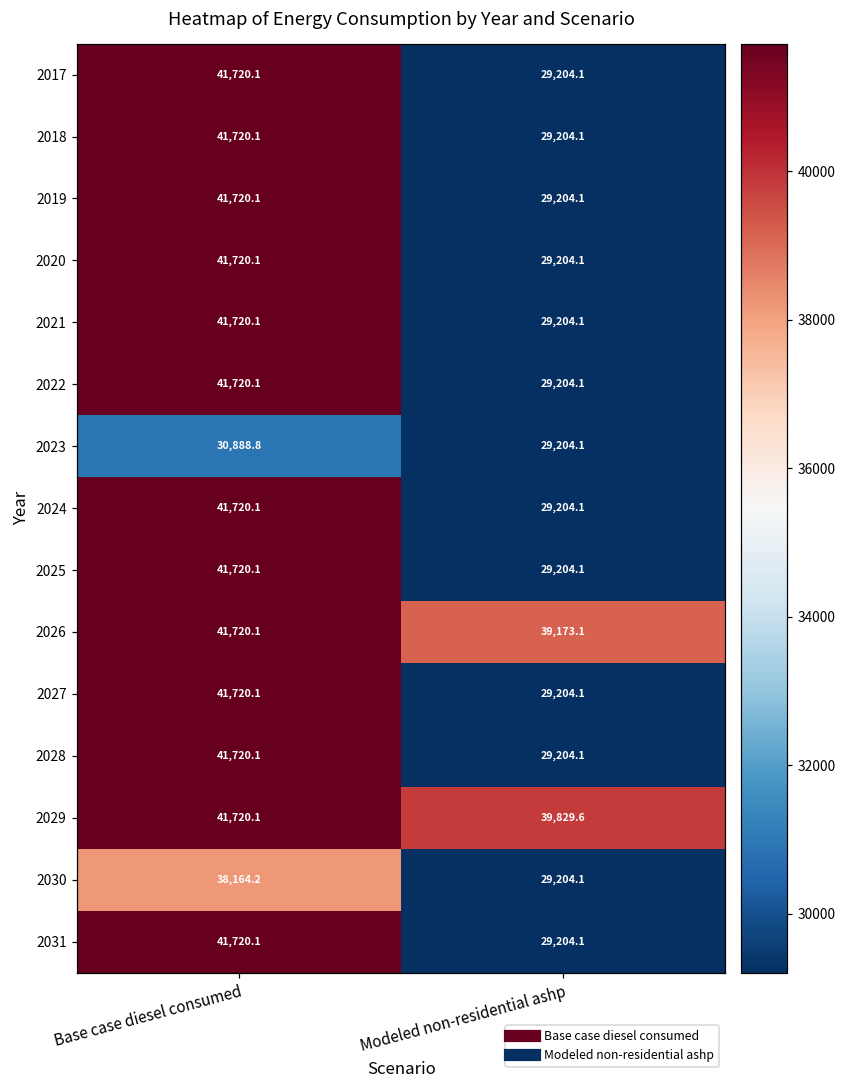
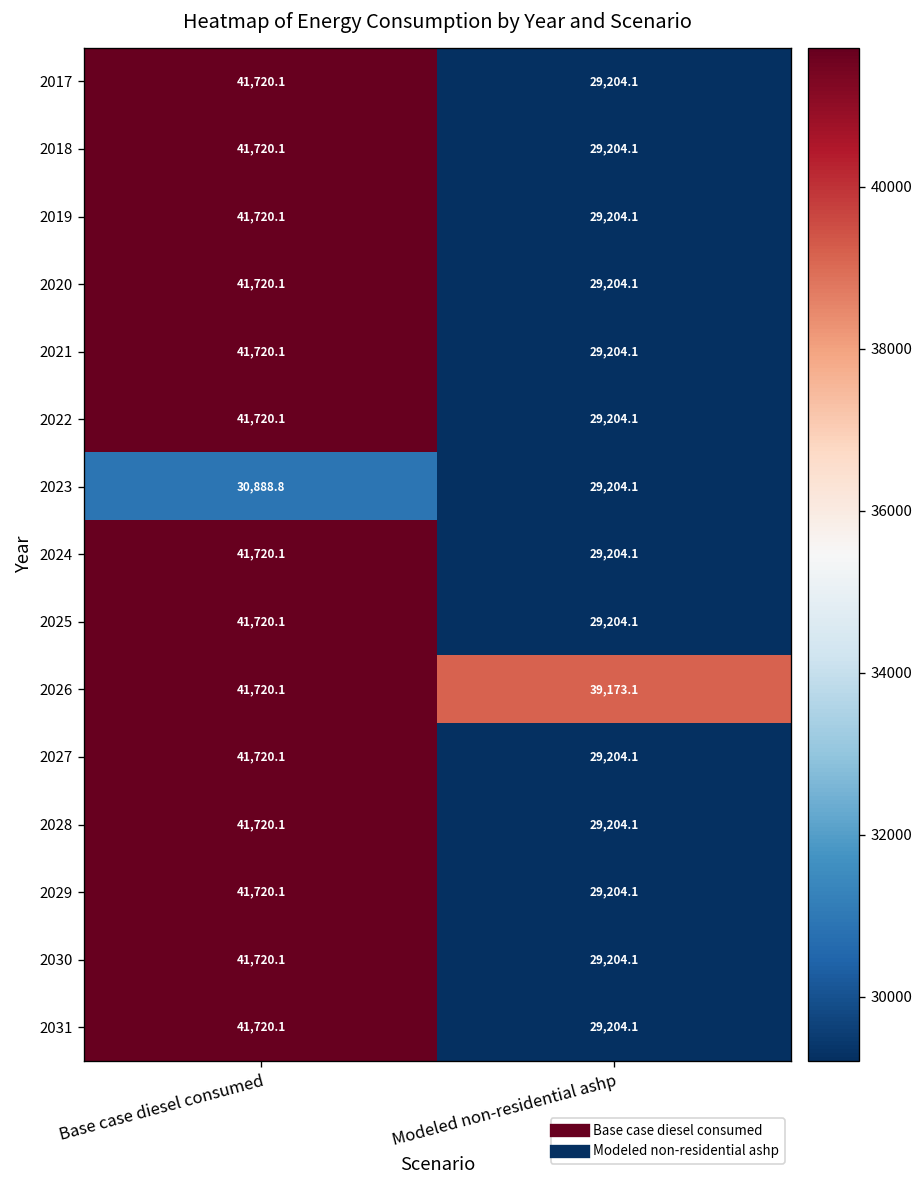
  {
    "2017": {
      "Base case diesel consumed": "41,720.1",
      "Modeled non-residential ashp": "29,204.1"
    },
    "2018": {
      "Base case diesel consumed": "41,720.1",
      "Modeled non-residential ashp": "29,204.1"
    },
    "2019": {
      "Base case diesel consumed": "41,720.1",
      "Modeled non-residential ashp": "29,204.1"
    },
    "2020": {
      "Base case diesel consumed": "41,720.1",
      "Modeled non-residential ashp": "29,204.1"
    },
    "2021": {
      "Base case diesel consumed": "41,720.1",
      "Modeled non-residential ashp": "29,204.1"
    },
    "2022": {
      "Base case diesel consumed": "41,720.1",
      "Modeled non-residential ashp": "29,204.1"
    },
    "2023": {
      "Base case diesel consumed": "30,888.8",
      "Modeled non-residential ashp": "29,204.1"
    },
    "2024": {
      "Base case diesel consumed": "41,720.1",
      "Modeled non-residential ashp": "29,204.1"
    },
    "2025": {
      "Base case diesel consumed": "41,720.1",
      "Modeled non-residential ashp": "29,204.1"
    },
    "2026": {
      "Base case diesel consumed": "41,720.1",
      "Modeled non-residential ashp": "39,173.1"
    },
    "2027": {
      "Base case diesel consumed": "41,720.1",
      "Modeled non-residential ashp": "29,204.1"
    },
    "2028": {
      "Base case diesel consumed": "41,720.1",
      "Modeled non-residential ashp": "29,204.1"
    },
    "2029": {
      "Base case diesel consumed": "41,720.1",
-     "Modeled non-residential ashp": "39,829.6"
+     "Modeled non-residential ashp": "29,204.1"
    },
    "2030": {
-     "Base case diesel consumed": "38,164.2",
+     "Base case diesel consumed": "41,720.1",
      "Modeled non-residential ashp": "29,204.1"
    },
    "2031": {
      "Base case diesel consumed": "41,720.1",
      "Modeled non-residential ashp": "29,204.1"
    }
  }
